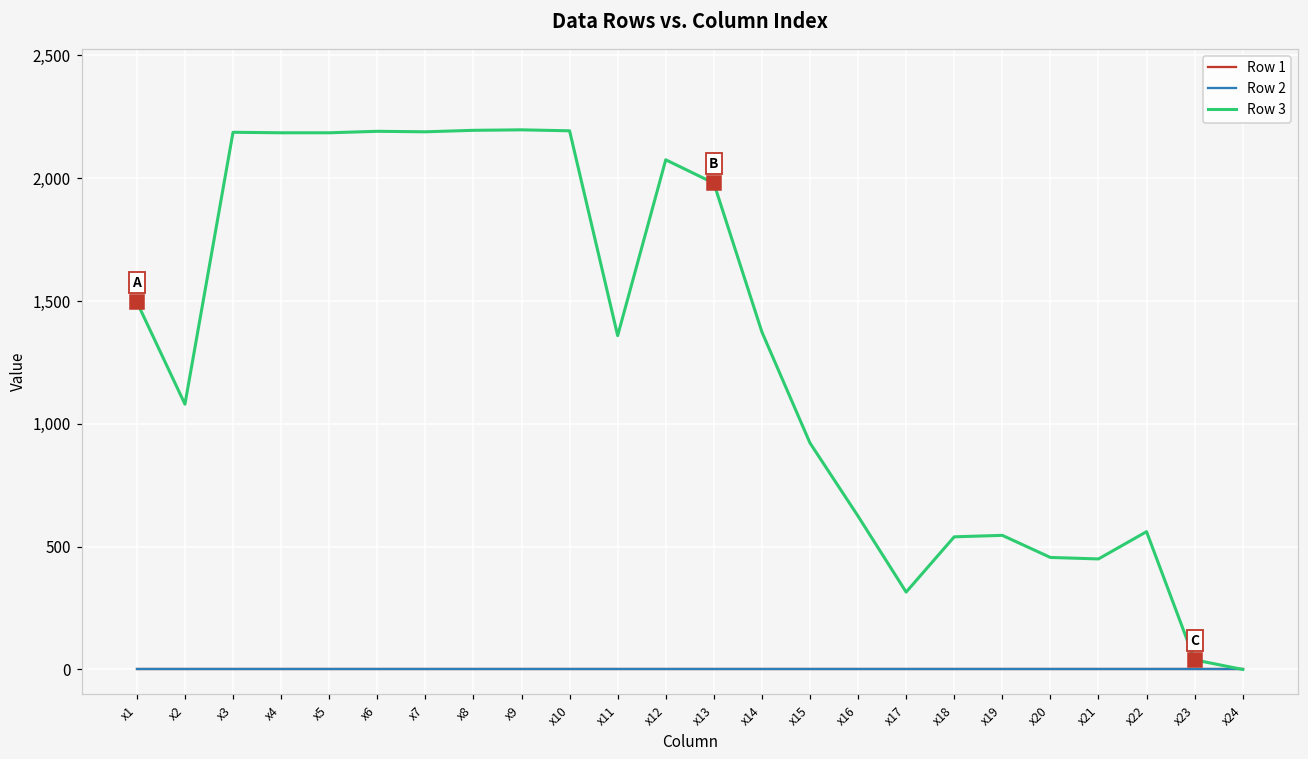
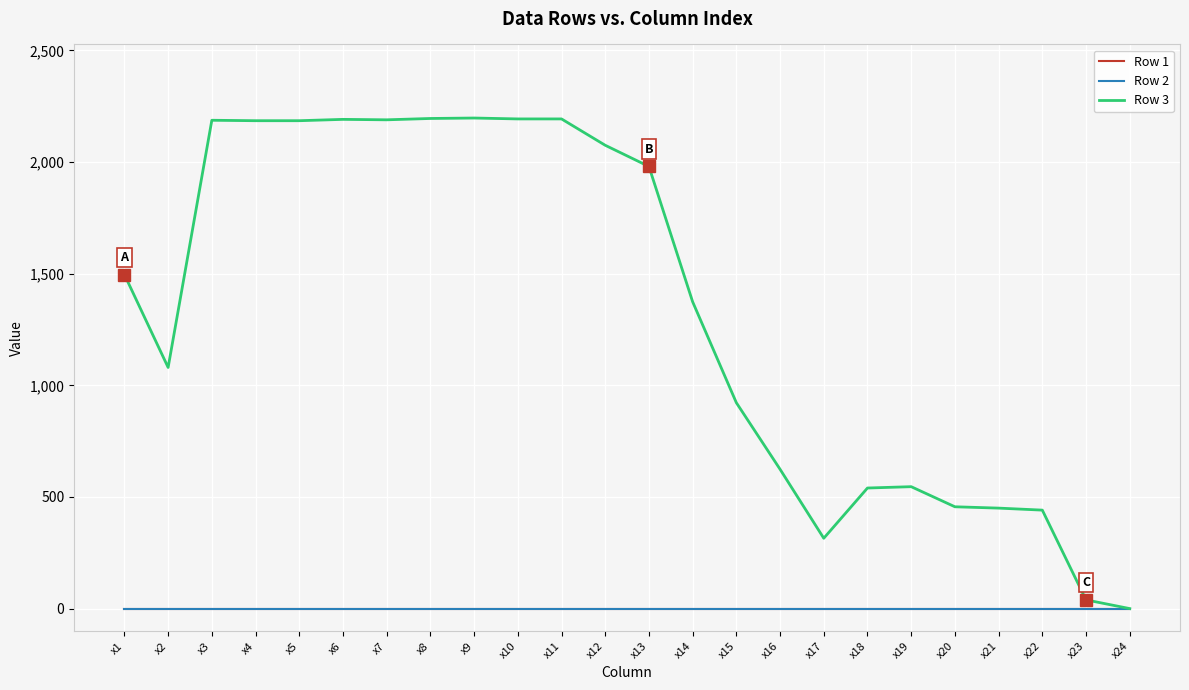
  {
    "Row 2": {
      "x1": "0",
      "x2": "0",
      "x3": "0",
      "x4": "0",
      "x5": "0",
      "x6": "0",
      "x7": "0",
      "x8": "0",
      "x9": "0",
      "x10": "0",
      "x11": "0",
      "x12": "0",
      "x13": "0",
      "x14": "0",
      "x15": "0",
      "x16": "0",
      "x17": "0",
      "x18": "0",
      "x19": "0",
      "x20": "0",
      "x21": "0",
      "x22": "0",
      "x23": "0"
    },
    "Row 3": {
      "x2": "1,080",
      "x3": "2,190",
      "x4": "2,190",
      "x5": "2,190",
      "x6": "2,190",
      "x7": "2,190",
      "x8": "2,200",
      "x9": "2,200",
      "x10": "2,190",
-     "x11": "1,360",
+     "x11": "2,190",
      "x12": "2,080",
      "x14": "1,370",
      "x15": "920",
      "x16": "620",
      "x17": "320",
      "x18": "540",
      "x19": "550",
      "x20": "460",
      "x21": "450",
-     "x22": "560"
+     "x22": "440"
    }
  }
